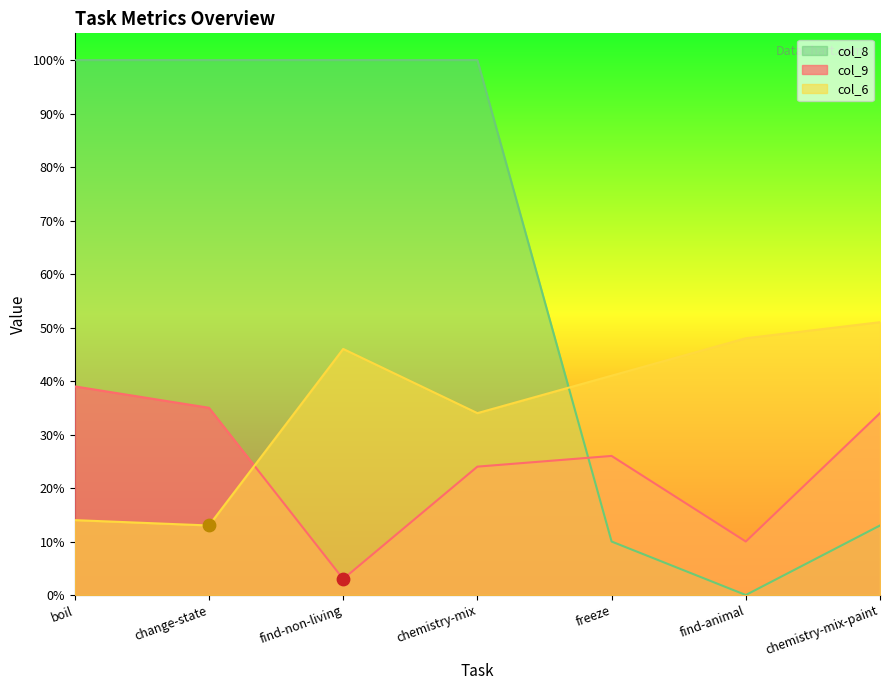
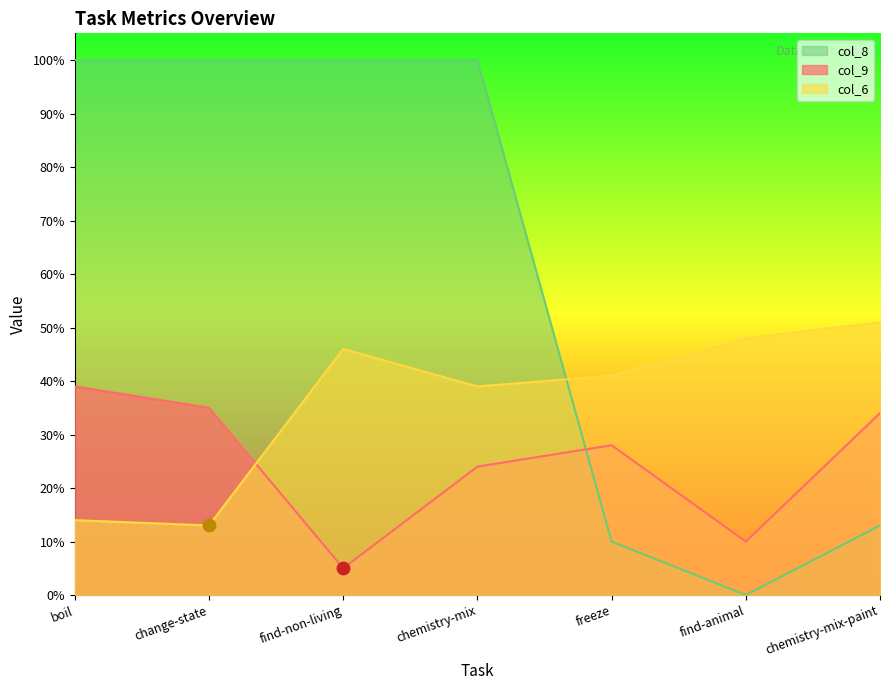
  {
    "col_8": {
      "boil": "100%",
      "change-state": "100%",
      "find-non-living": "100%",
      "chemistry-mix": "100%",
      "freeze": "10%",
      "find-animal": "0%",
      "chemistry-mix-paint": "13%"
    },
    "col_9": {
      "boil": "39%",
      "change-state": "35%",
-     "find-non-living": "3%",
+     "find-non-living": "5%",
      "chemistry-mix": "24%",
-     "freeze": "26%",
+     "freeze": "28%",
      "find-animal": "10%",
      "chemistry-mix-paint": "34%"
    },
    "col_6": {
      "boil": "14%",
      "find-non-living": "46%",
-     "chemistry-mix": "34%",
+     "chemistry-mix": "39%",
      "freeze": "41%",
      "find-animal": "48%",
      "chemistry-mix-paint": "51%"
    }
  }
